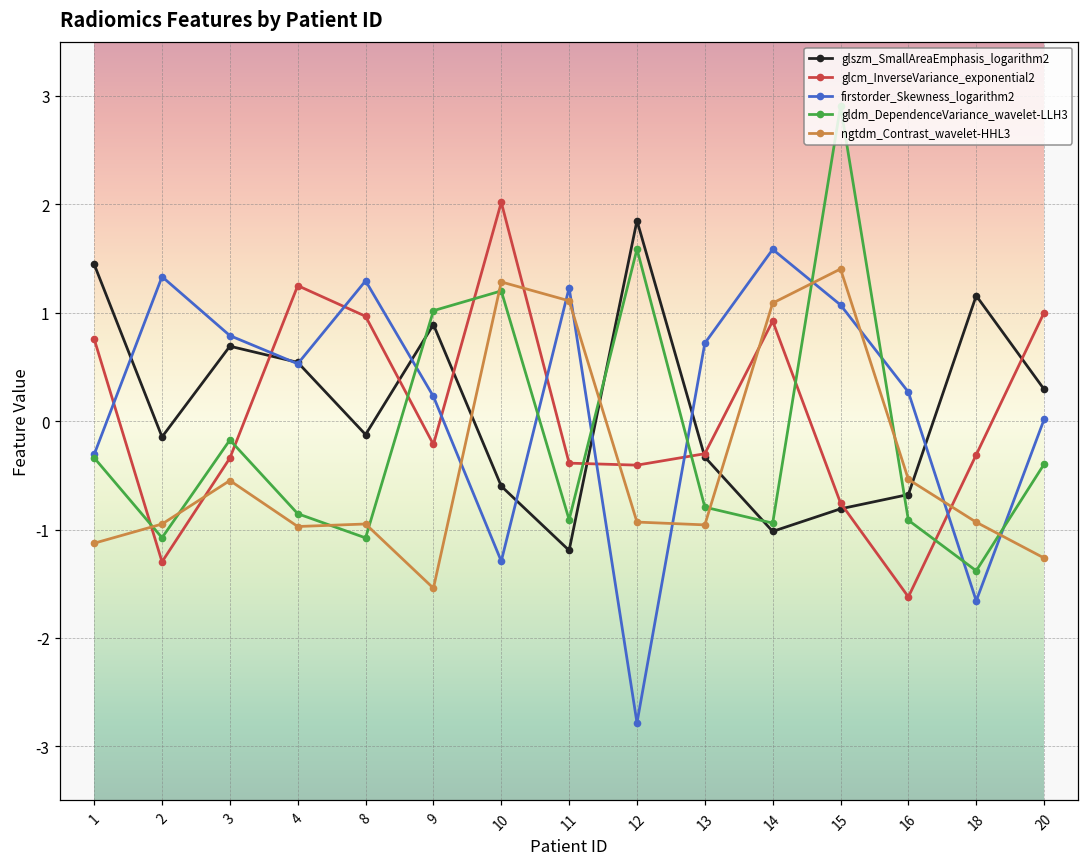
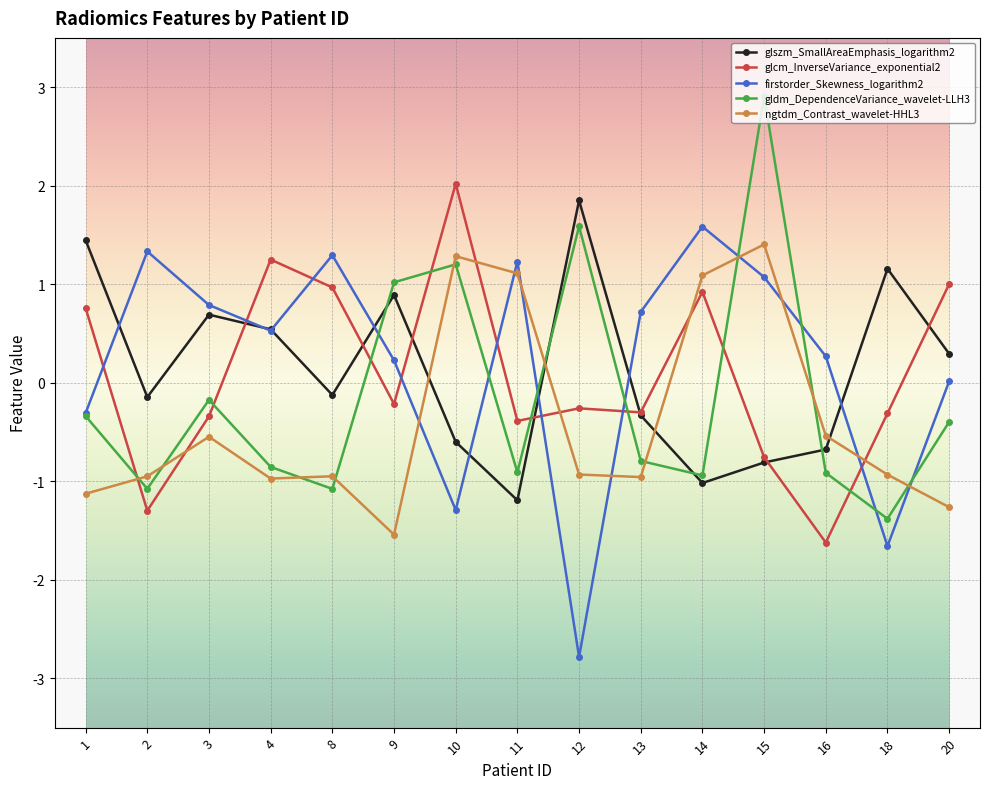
  {
    "glszm_SmallAreaEmphasis_logarithm2": {
      "1": 1.4,
      "2": -0.1,
      "3": 0.7,
      "8": -0.1,
      "9": 0.9,
      "10": -0.6,
      "11": -1.2,
      "12": 1.9,
      "13": -0.3,
      "14": -1.0,
      "15": -0.8,
      "16": -0.7,
      "18": 1.2,
      "20": 0.3
    },
    "glcm_InverseVariance_exponential2": {
      "1": 0.8,
      "2": -1.3,
      "3": -0.3,
      "4": 1.3,
      "8": 1.0,
      "9": -0.2,
      "10": 2.0,
      "11": -0.4,
-     "12": -0.4,
+     "12": -0.3,
      "13": -0.3,
      "14": 0.9,
      "15": -0.8,
      "16": -1.6,
      "18": -0.3,
      "20": 1.0
    },
    "firstorder_Skewness_logarithm2": {
      "1": -0.3,
      "2": 1.3,
      "3": 0.8,
      "8": 1.3,
      "9": 0.2,
      "10": -1.3,
      "11": 1.2,
      "12": -2.8,
      "13": 0.7,
      "14": 1.6,
      "15": 1.1,
      "16": 0.3,
      "18": -1.7,
      "20": 0.0
    },
    "gldm_DependenceVariance_wavelet-LLH3": {
      "1": -0.3,
      "2": -1.1,
      "3": -0.2,
      "4": -0.9,
      "8": -1.1,
      "9": 1.0,
      "10": 1.2,
      "11": -0.9,
      "12": 1.6,
      "13": -0.8,
      "14": -0.9,
      "16": -0.9,
      "18": -1.4,
      "20": -0.4
    },
    "ngtdm_Contrast_wavelet-HHL3": {
      "1": -1.1,
      "2": -0.9,
      "3": -0.5,
      "4": -1.0,
      "8": -0.9,
      "9": -1.5,
      "10": 1.3,
      "11": 1.1,
      "12": -0.9,
      "13": -1.0,
      "14": 1.1,
      "15": 1.4,
      "16": -0.5,
      "18": -0.9,
      "20": -1.3
    }
  }
